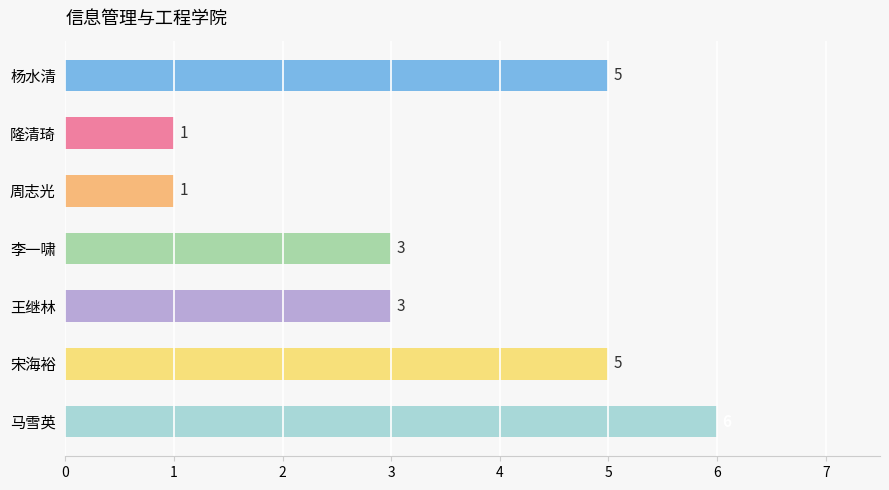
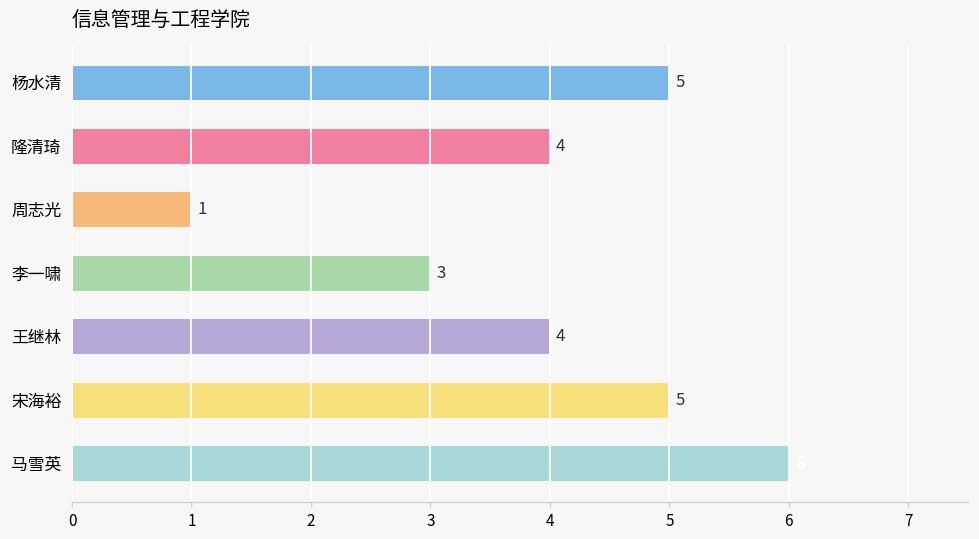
  {
    "杨水清": 5,
-   "隆清琦": 1,
+   "隆清琦": 4,
    "周志光": 1,
    "李一啸": 3,
-   "王继林": 3,
+   "王继林": 4,
    "宋海裕": 5
  }
